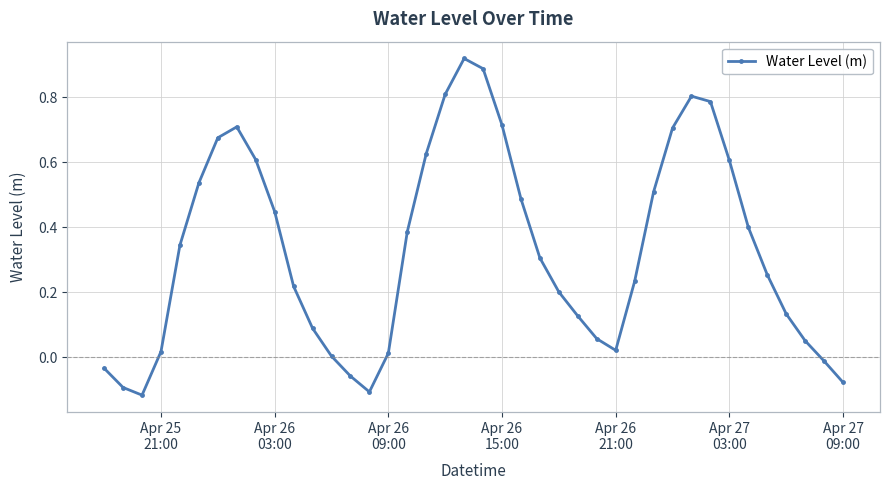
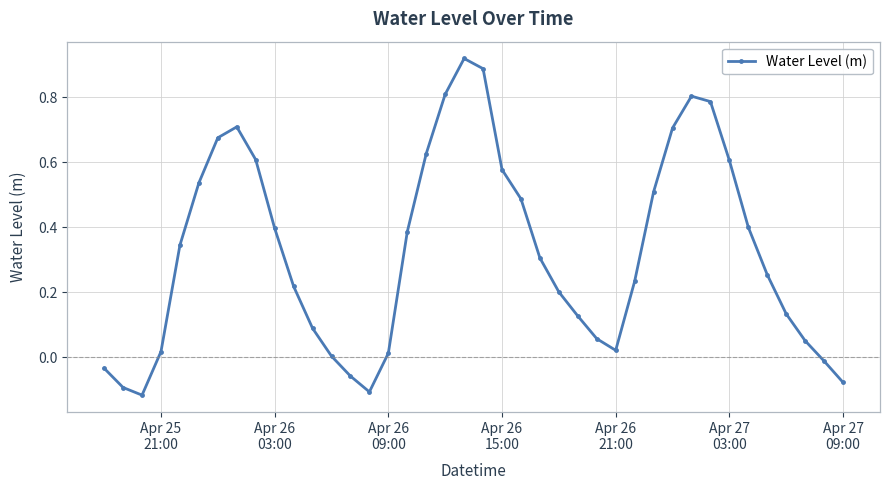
  {
    "Apr 25 21:00": 0.02,
-   "Apr 26 03:00": 0.45,
+   "Apr 26 03:00": 0.40,
    "Apr 26 09:00": 0.01,
-   "Apr 26 15:00": 0.71,
+   "Apr 26 15:00": 0.58,
    "Apr 26 21:00": 0.02,
    "Apr 27 03:00": 0.61,
    "Apr 27 09:00": -0.08
  }
